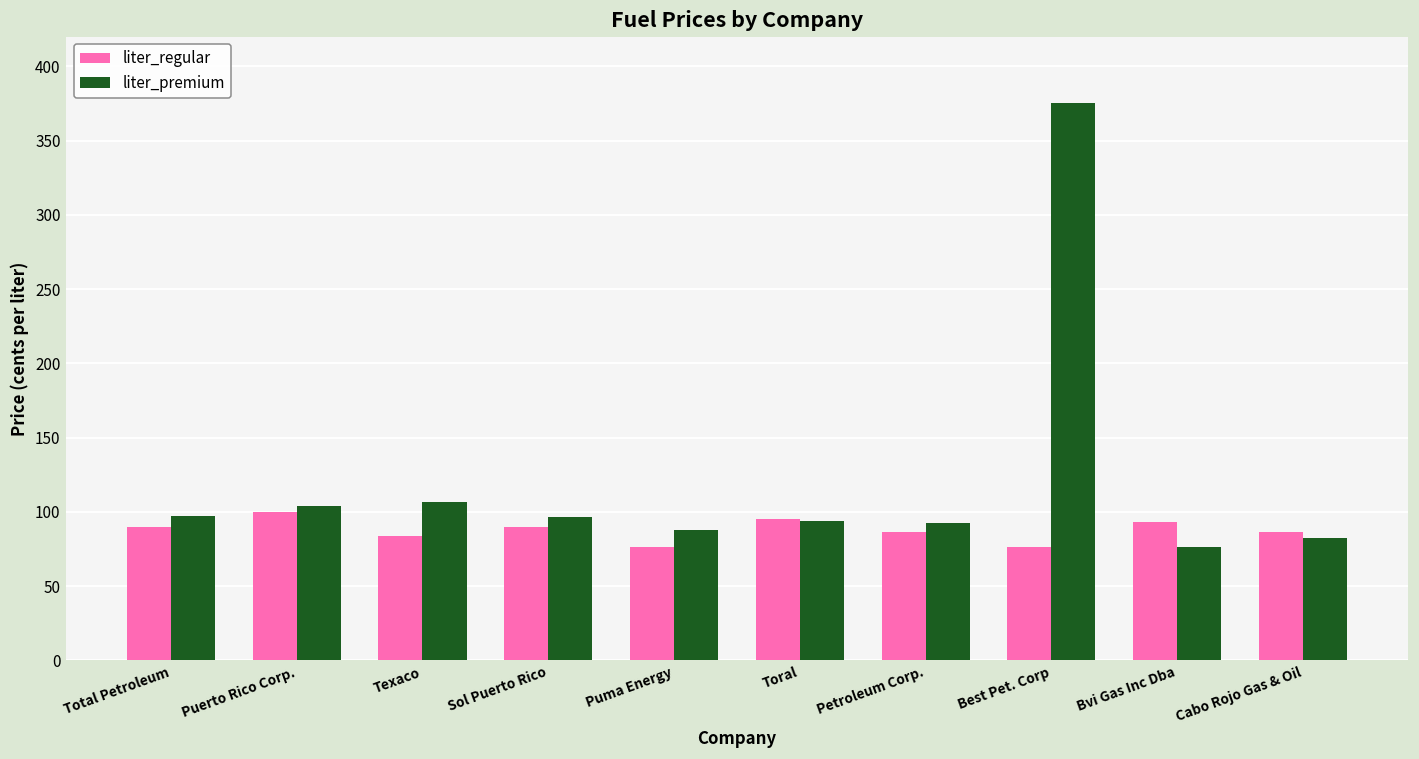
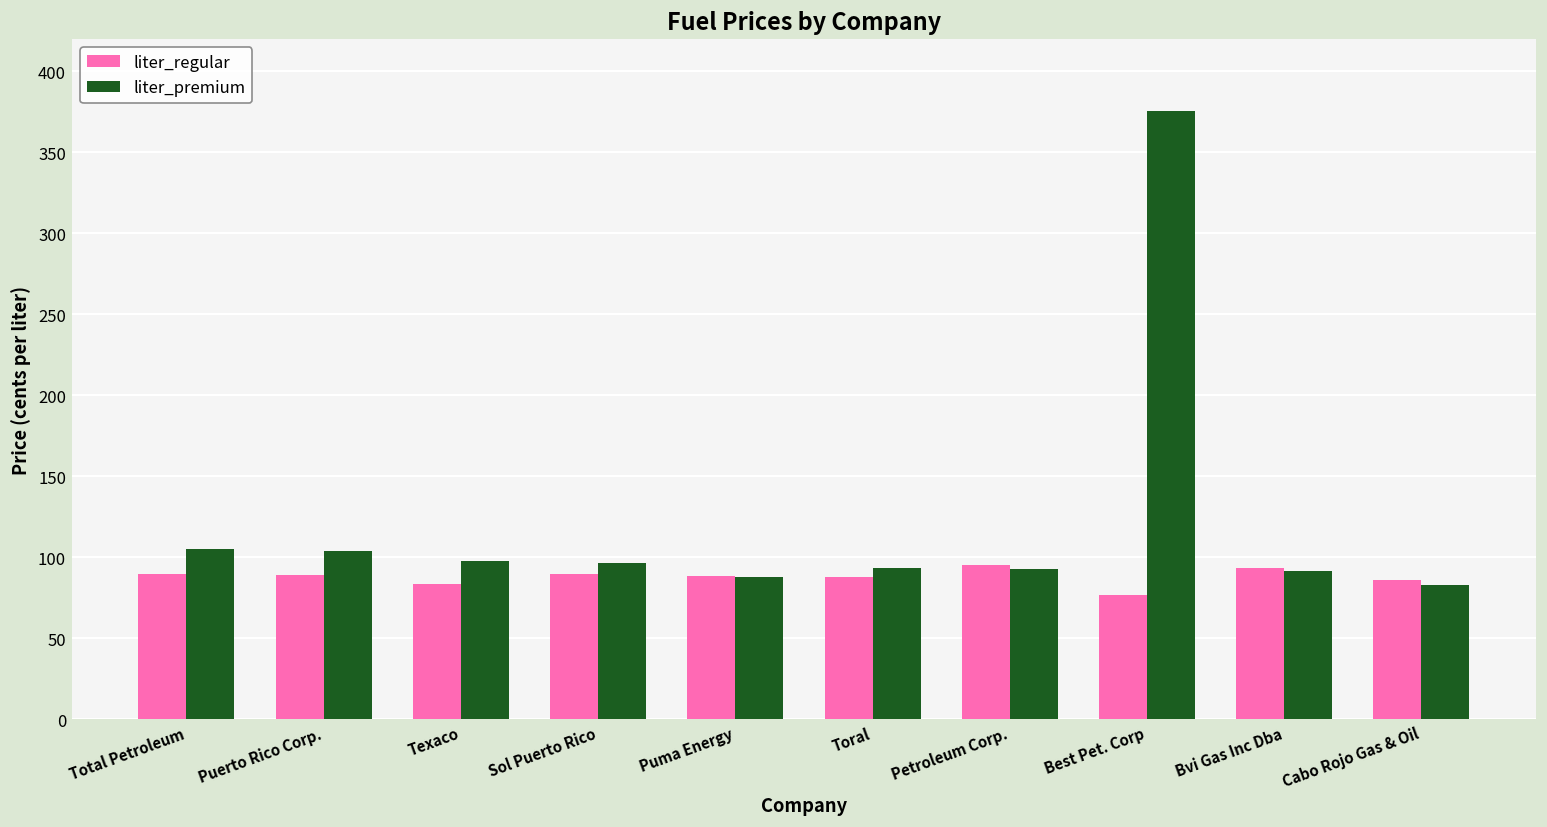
  {
    "liter_regular": {
      "Total Petroleum": 90,
-     "Puerto Rico Corp.": 100,
+     "Puerto Rico Corp.": 89,
      "Texaco": 84,
      "Sol Puerto Rico": 90,
-     "Puma Energy": 76,
-     "Toral": 95,
-     "Petroleum Corp.": 87,
+     "Puma Energy": 88,
+     "Toral": 88,
+     "Petroleum Corp.": 96,
      "Best Pet. Corp": 77,
      "Bvi Gas Inc Dba": 93,
      "Cabo Rojo Gas & Oil": 86
    },
    "liter_premium": {
-     "Total Petroleum": 97,
+     "Total Petroleum": 105,
      "Puerto Rico Corp.": 104,
-     "Texaco": 106,
+     "Texaco": 98,
      "Sol Puerto Rico": 97,
      "Puma Energy": 88,
      "Toral": 94,
      "Petroleum Corp.": 93,
      "Best Pet. Corp": 375,
-     "Bvi Gas Inc Dba": 77,
+     "Bvi Gas Inc Dba": 92,
      "Cabo Rojo Gas & Oil": 83
    }
  }
